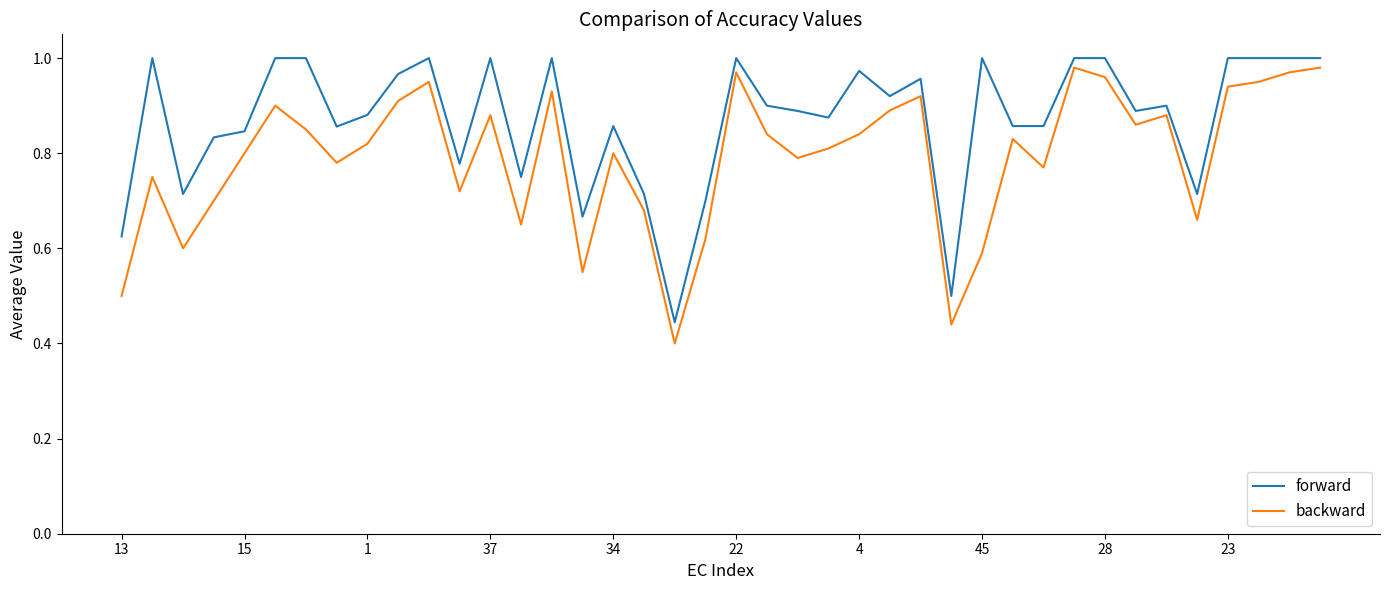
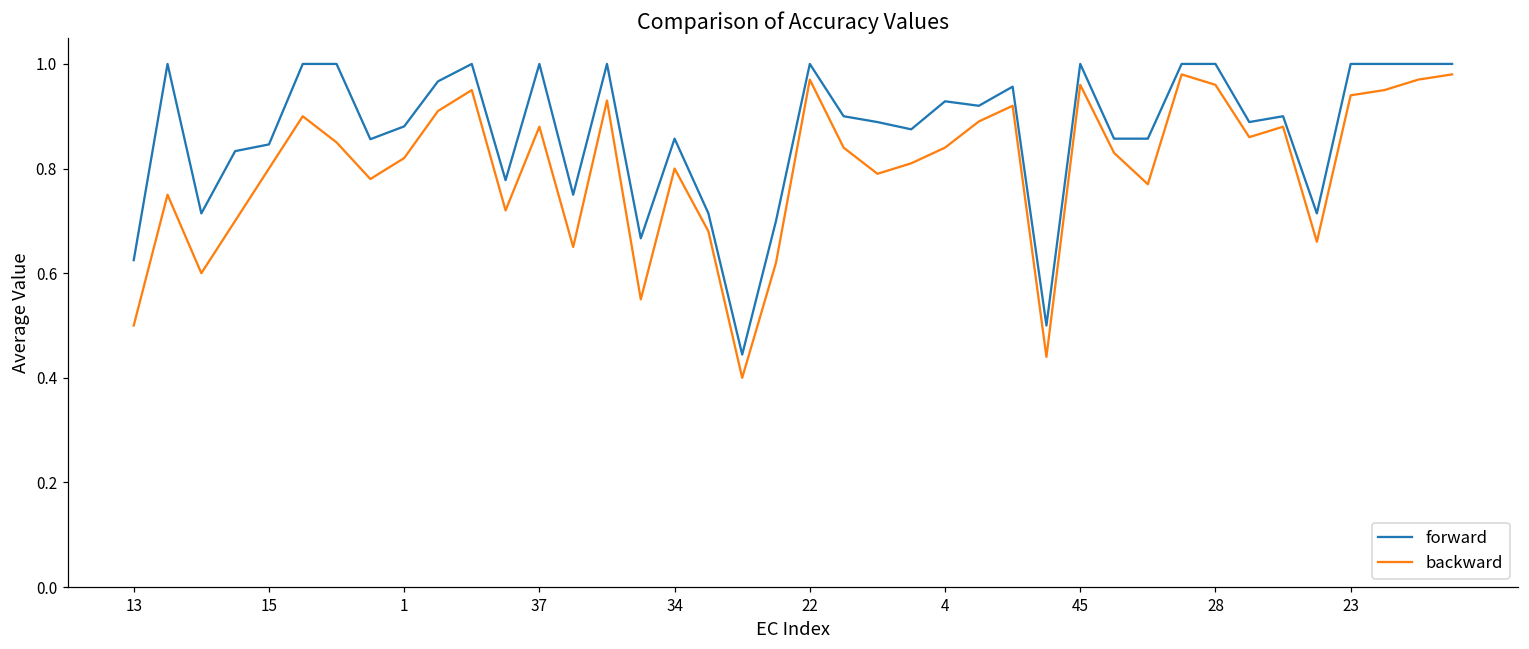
  {
    "forward": {
-     "4": 0.97,
+     "4": 0.93,
      "45": 1.00,
      "28": 1.00
    },
    "backward": {
      "4": 0.84,
-     "45": 0.59,
+     "45": 0.96,
      "28": 0.96
    }
  }
